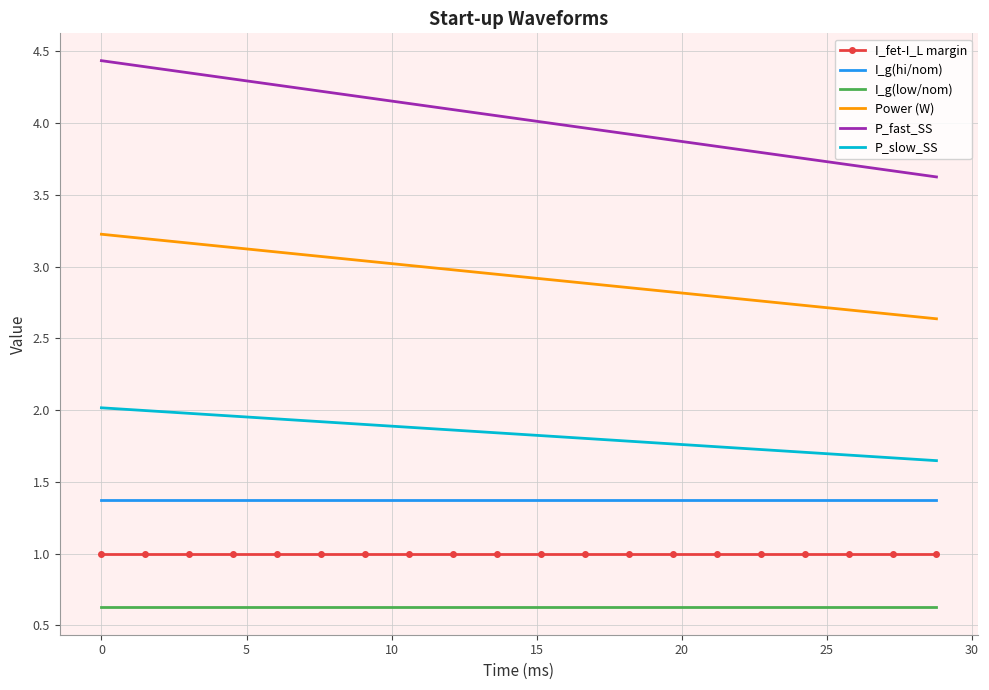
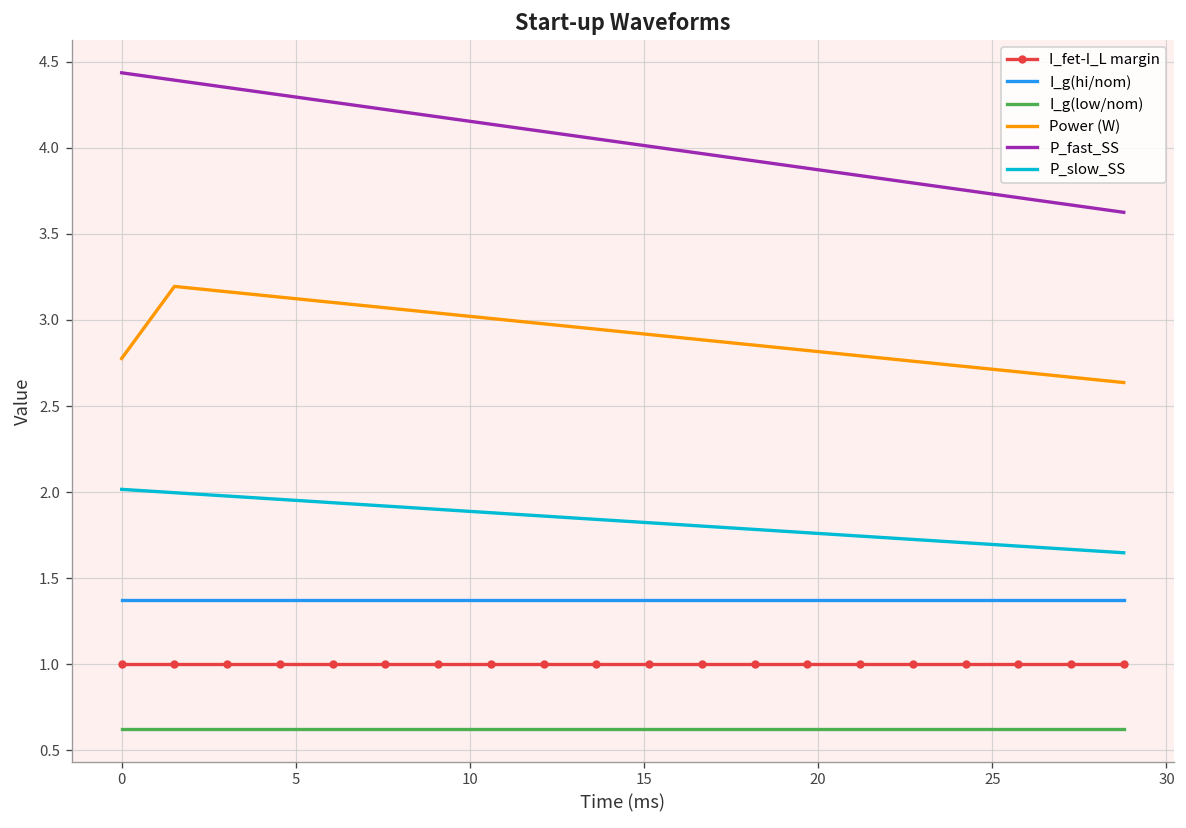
  {
    "I_fet-I_L margin": {
      "0": 1.00
    },
    "I_g(low/nom)": {
      "0": 0.63
    },
    "Power (W)": {
-     "0": 3.23
+     "0": 2.78
    },
    "P_fast_SS": {
      "0": 4.44
    }
  }
